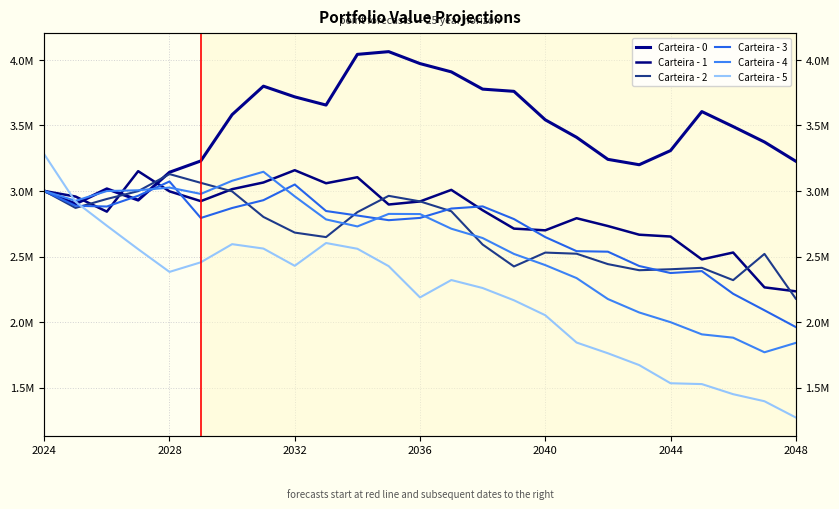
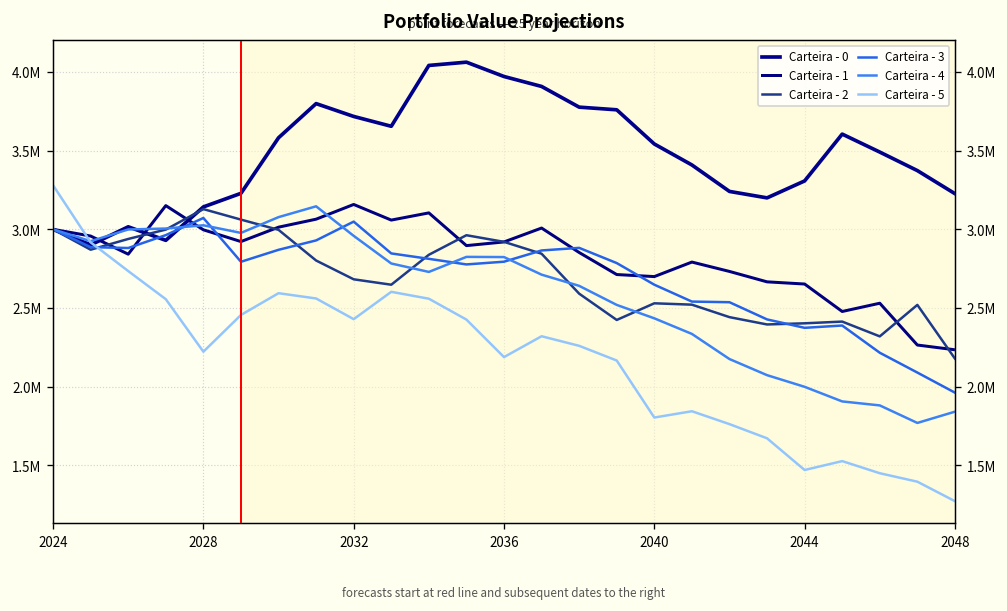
  {
    "Carteira - 2": {
      "2032": 2680000,
      "2040": 2530000,
      "2044": 2400000,
      "2048": 2180000
    },
    "Carteira - 5": {
      "2024": 3280000,
-     "2028": 2380000,
+     "2028": 2220000,
      "2032": 2430000,
      "2036": 2190000,
-     "2040": 2050000,
-     "2044": 1530000,
+     "2040": 1800000,
+     "2044": 1470000,
      "2048": 1270000
    }
  }
